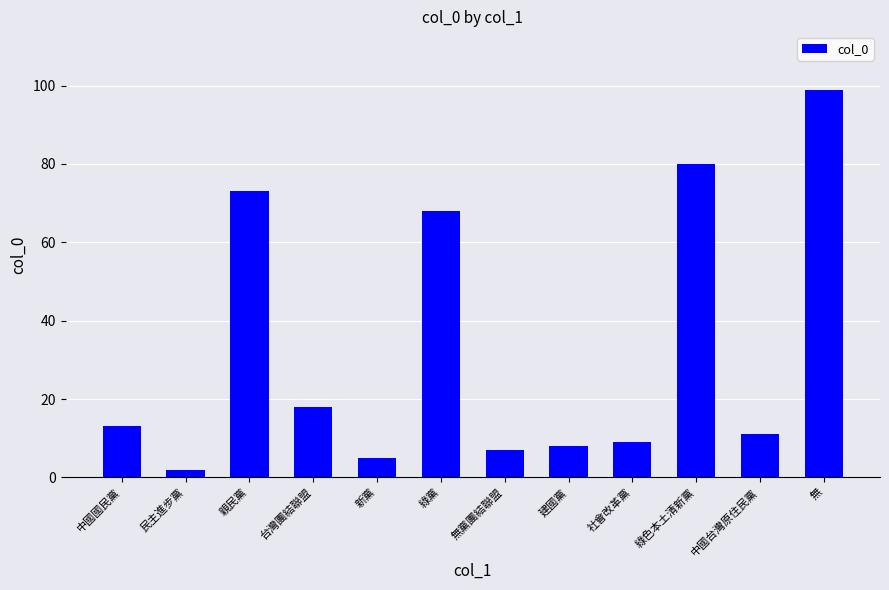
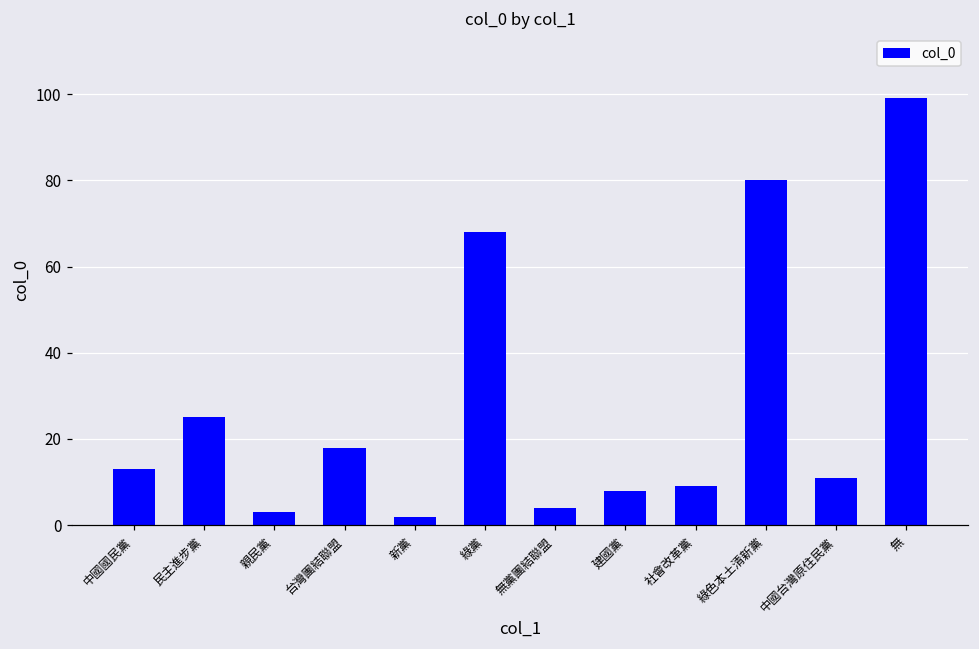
  {
    "中國國民黨": 13,
-   "民主進步黨": 2,
-   "親民黨": 73,
+   "民主進步黨": 25,
+   "親民黨": 3,
    "台灣團結聯盟": 18,
-   "新黨": 5,
+   "新黨": 2,
    "綠黨": 68,
-   "無黨團結聯盟": 7,
+   "無黨團結聯盟": 4,
    "建國黨": 8,
    "社會改革黨": 9,
    "綠色本土清新黨": 80,
    "中國台灣原住民黨": 11,
    "無": 99
  }
